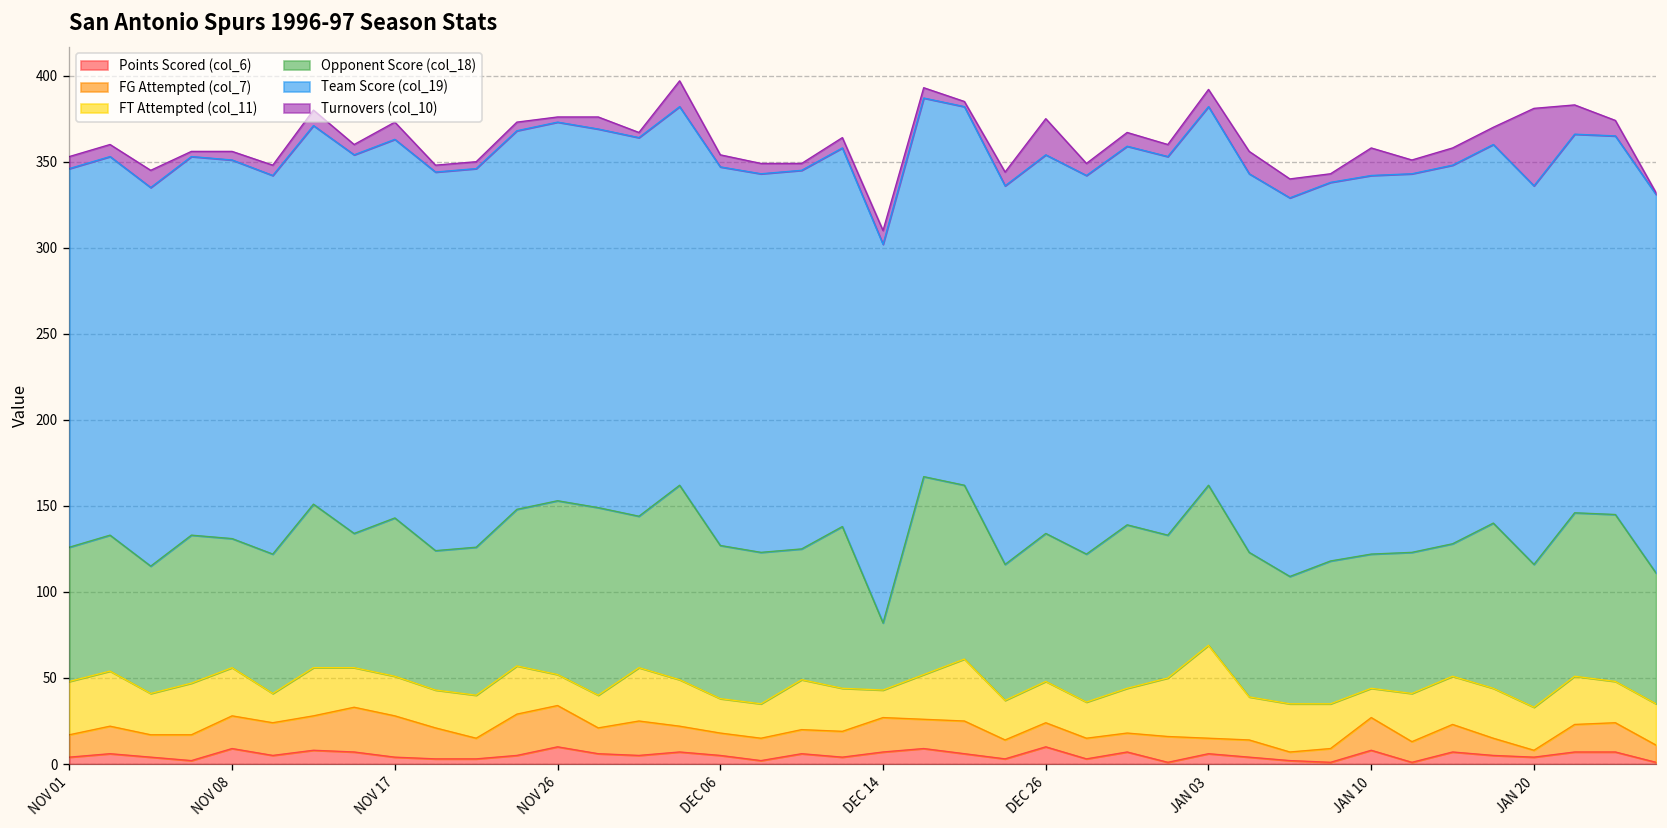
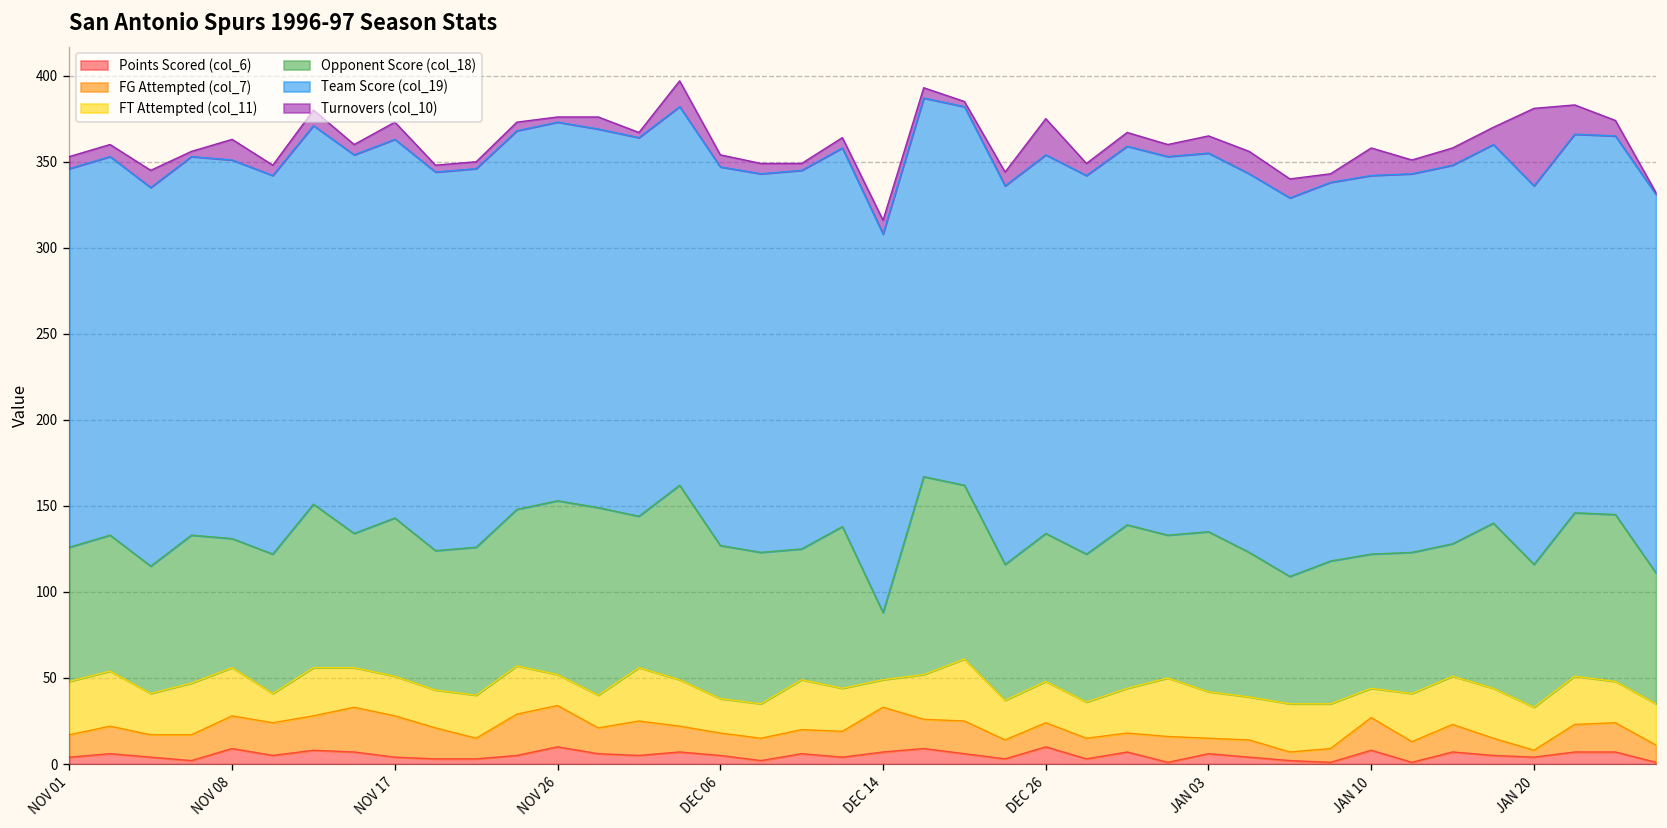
  {
    "Points Scored (col_6)": {
      "NOV 01": 4,
      "NOV 08": 9,
      "NOV 17": 4,
      "NOV 26": 10,
      "DEC 06": 5,
      "DEC 14": 7,
      "DEC 26": 10,
      "JAN 03": 6,
      "JAN 10": 8,
      "JAN 20": 4
    },
    "FG Attempted (col_7)": {
      "NOV 01": 13,
      "NOV 08": 19,
      "NOV 17": 24,
      "NOV 26": 24,
      "DEC 06": 13,
-     "DEC 14": 20,
+     "DEC 14": 26,
      "DEC 26": 14,
      "JAN 03": 9,
      "JAN 10": 19,
      "JAN 20": 4
    },
    "FT Attempted (col_11)": {
      "NOV 01": 31,
      "NOV 08": 28,
      "NOV 17": 23,
      "NOV 26": 18,
      "DEC 06": 20,
      "DEC 14": 16,
      "DEC 26": 24,
-     "JAN 03": 54,
+     "JAN 03": 27,
      "JAN 10": 17,
      "JAN 20": 25
    },
    "Opponent Score (col_18)": {
      "NOV 01": 78,
      "NOV 08": 75,
      "NOV 17": 92,
      "NOV 26": 101,
      "DEC 06": 89,
      "DEC 14": 39,
      "DEC 26": 86,
      "JAN 03": 93,
      "JAN 10": 78,
      "JAN 20": 83
    },
    "Team Score (col_19)": {
      "NOV 01": 220,
      "NOV 08": 220,
      "NOV 17": 220,
      "NOV 26": 220,
      "DEC 06": 220,
      "DEC 14": 220,
      "DEC 26": 220,
      "JAN 03": 220,
      "JAN 10": 220,
      "JAN 20": 220
    },
    "Turnovers (col_10)": {
      "NOV 01": 7,
-     "NOV 08": 5,
+     "NOV 08": 12,
      "NOV 17": 10,
      "NOV 26": 3,
      "DEC 06": 7,
      "DEC 14": 8,
      "DEC 26": 21,
      "JAN 03": 10,
      "JAN 10": 16,
      "JAN 20": 45
    }
  }
